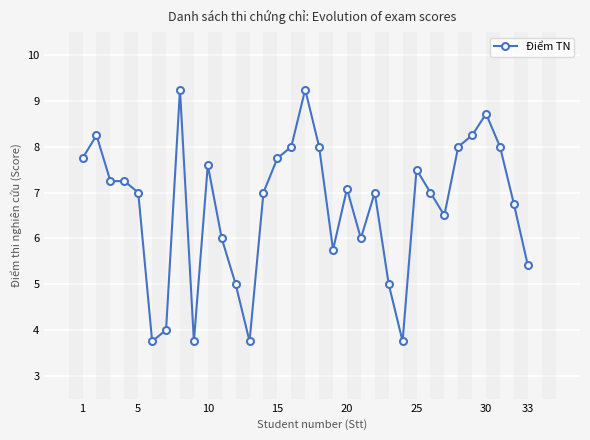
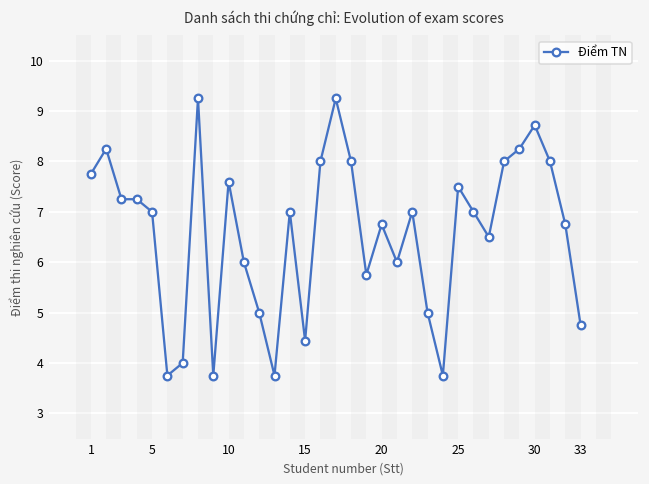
  {
    "1": 7.8,
    "5": 7.0,
    "10": 7.6,
-   "15": 7.8,
-   "20": 7.1,
+   "15": 4.4,
+   "20": 6.8,
    "25": 7.5,
    "30": 8.7,
-   "33": 5.4
+   "33": 4.8
  }
